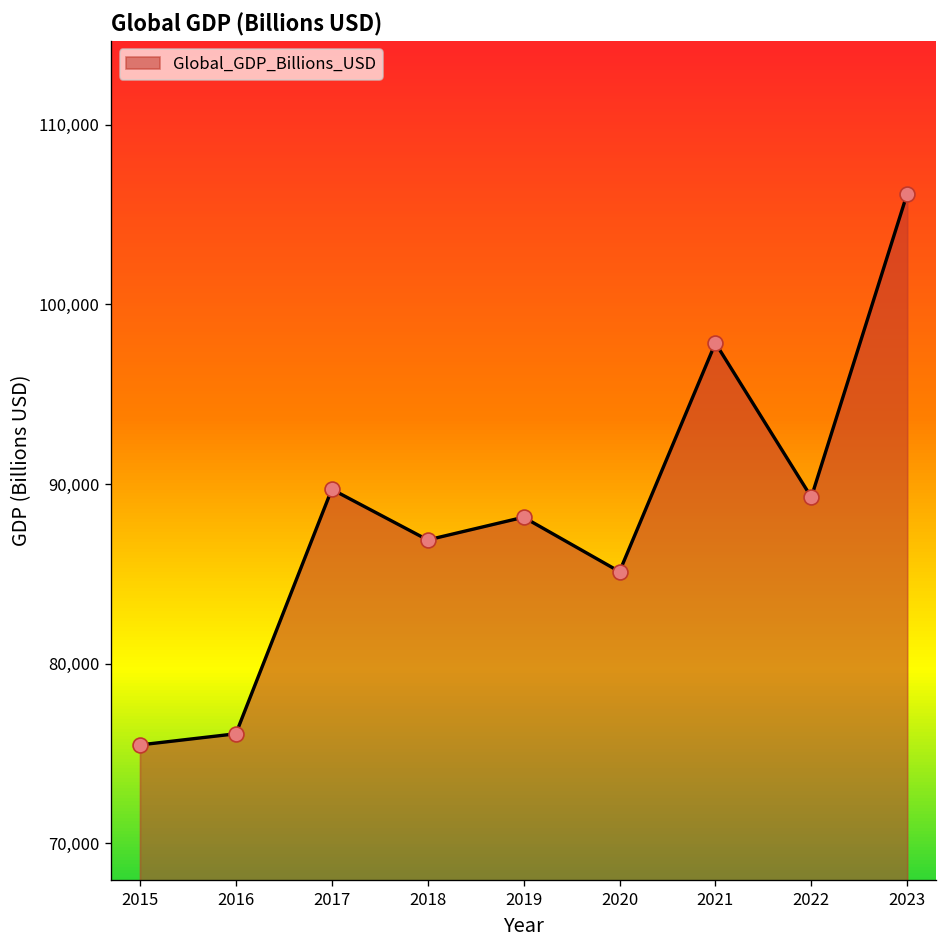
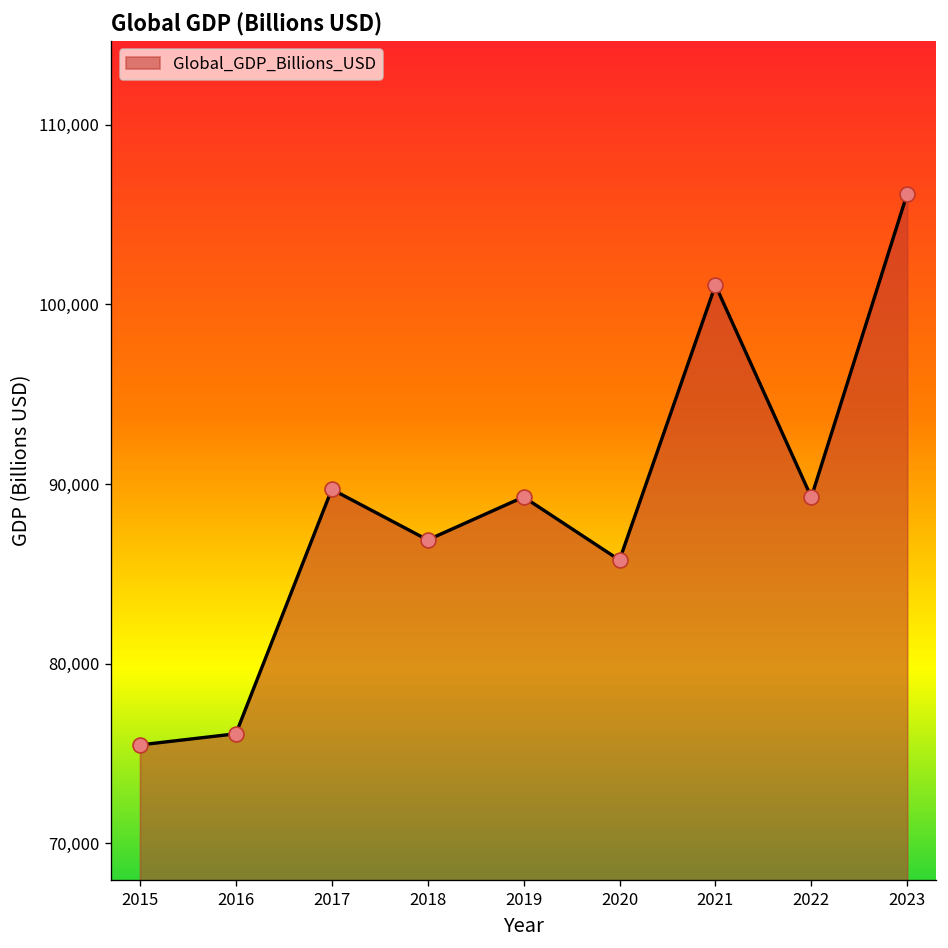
  {
    "2015": "75,500",
    "2016": "76,100",
    "2017": "89,700",
    "2018": "86,900",
-   "2019": "88,100",
-   "2020": "85,100",
-   "2021": "97,800",
+   "2019": "89,300",
+   "2020": "85,800",
+   "2021": "101,100",
    "2022": "89,300",
    "2023": "106,200"
  }
